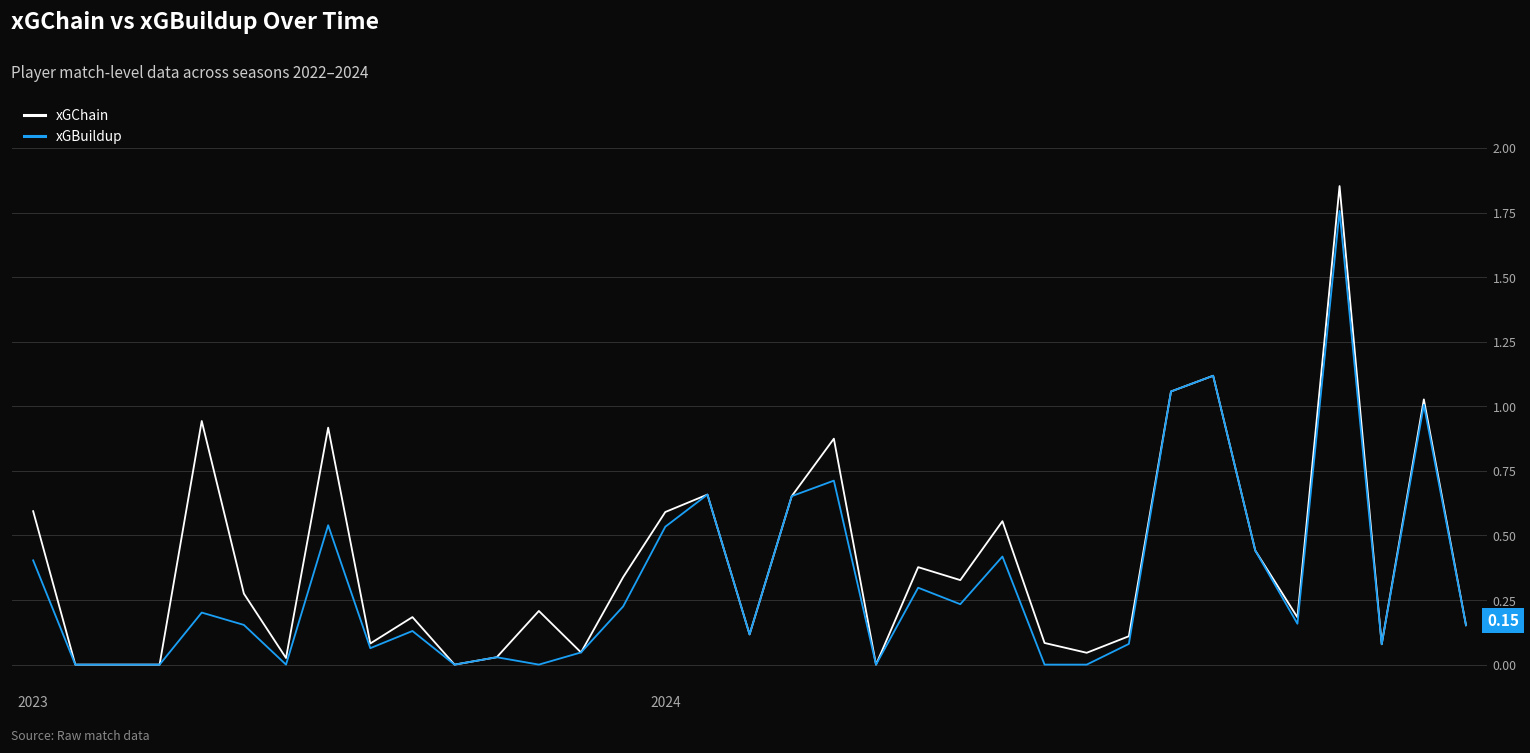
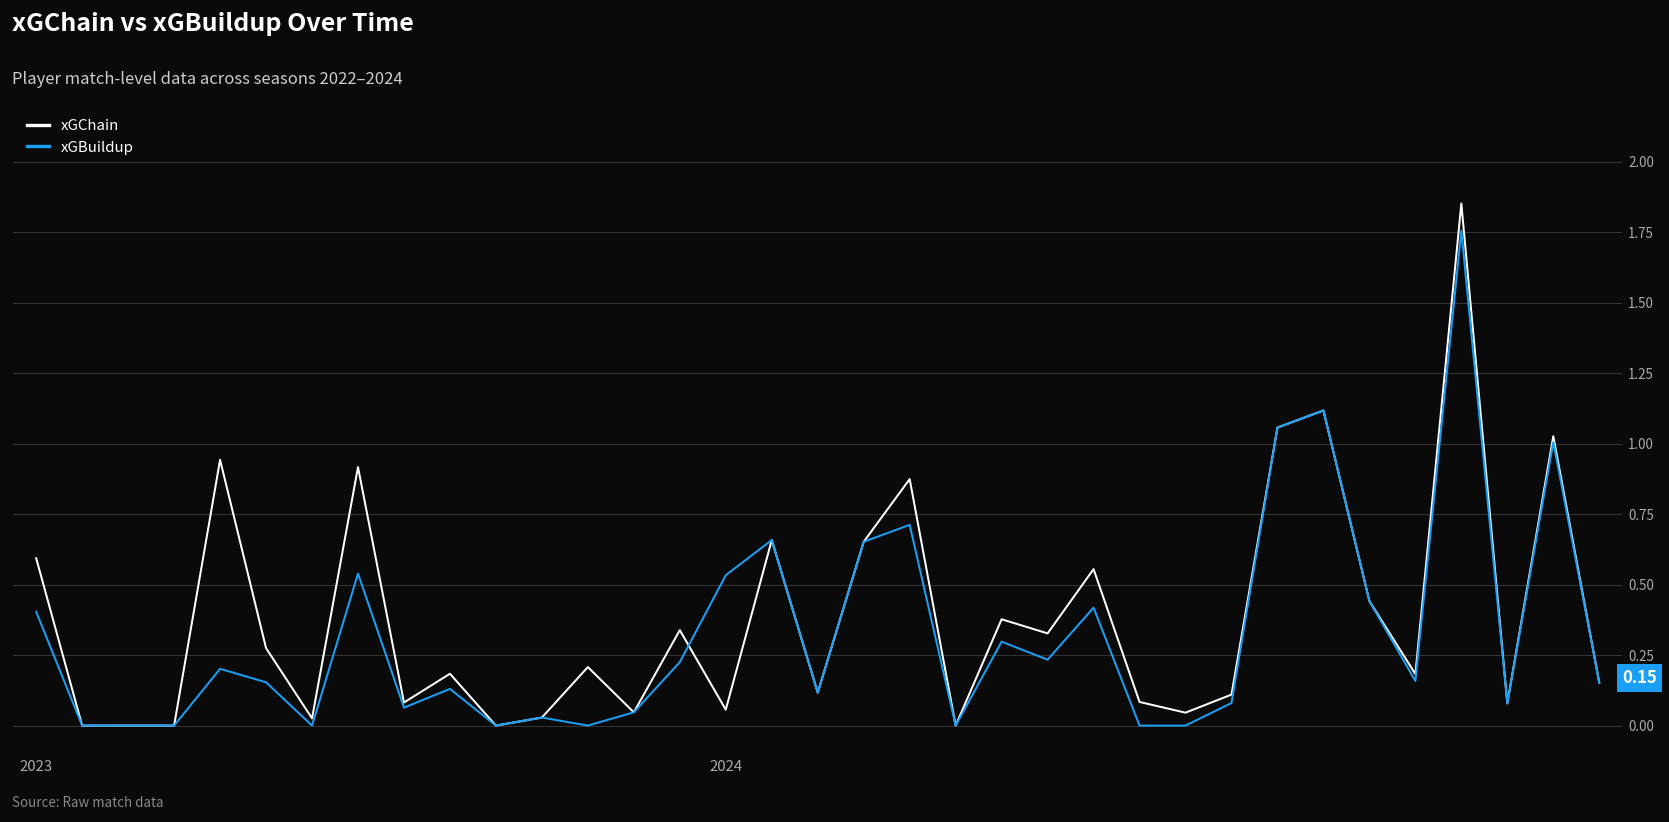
  {
    "xGChain": {
      "2023": 0.59,
-     "2024": 0.59
+     "2024": 0.06
    },
    "xGBuildup": {
      "2023": 0.40,
      "2024": 0.53
    }
  }
